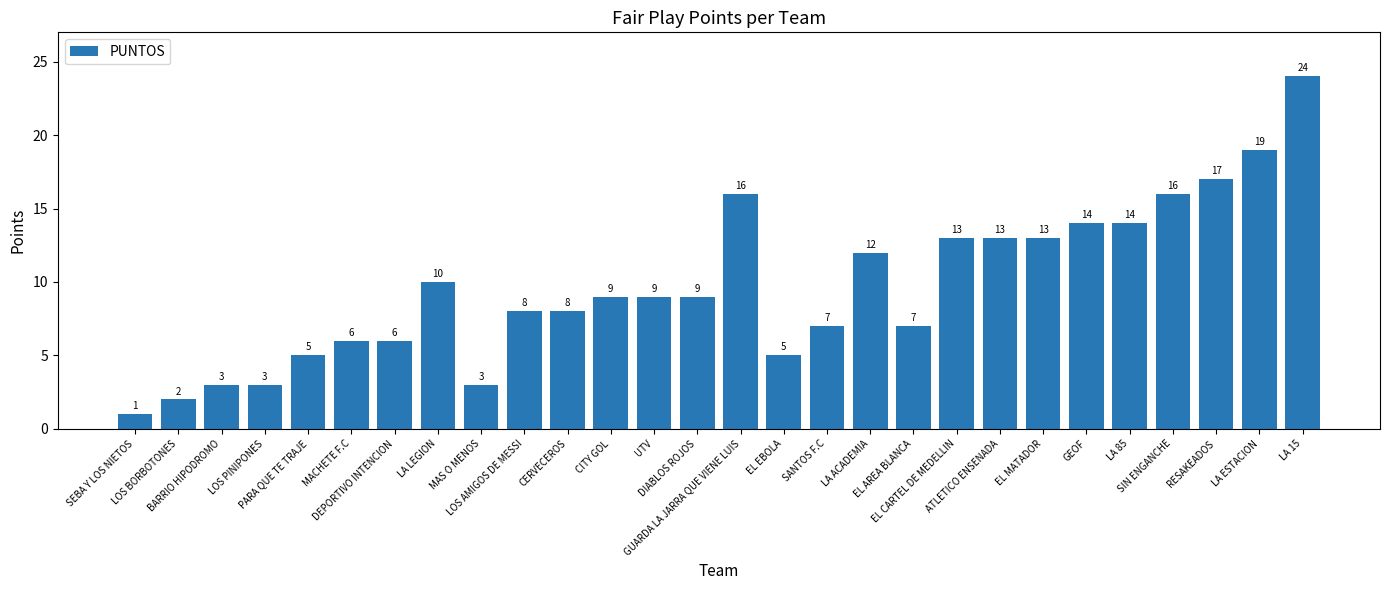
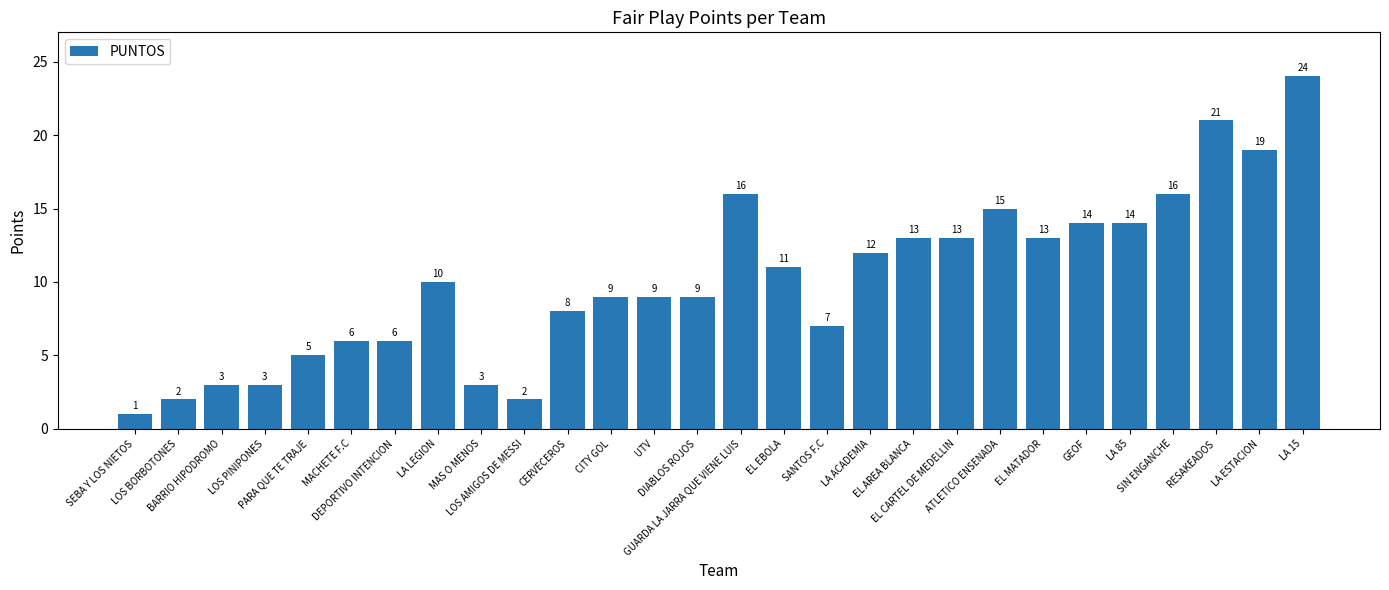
  {
    "SEBA Y LOS NIETOS": 1,
    "LOS BORBOTONES": 2,
    "BARRIO HIPODROMO": 3,
    "LOS PINIPONES": 3,
    "PARA QUE TE TRAJE": 5,
    "MACHETE F.C": 6,
    "DEPORTIVO INTENCION": 6,
    "LA LEGION": 10,
    "MAS O MENOS": 3,
-   "LOS AMIGOS DE MESSI": 8,
+   "LOS AMIGOS DE MESSI": 2,
    "CERVECEROS": 8,
    "CITY GOL": 9,
    "UTV": 9,
    "DIABLOS ROJOS": 9,
    "GUARDA LA JARRA QUE VIENE LUIS": 16,
-   "EL EBOLA": 5,
+   "EL EBOLA": 11,
    "SANTOS F.C": 7,
    "LA ACADEMIA": 12,
-   "EL AREA BLANCA": 7,
+   "EL AREA BLANCA": 13,
    "EL CARTEL DE MEDELLIN": 13,
-   "ATLETICO ENSENADA": 13,
+   "ATLETICO ENSENADA": 15,
    "EL MATADOR": 13,
    "GEOF": 14,
    "LA 85": 14,
    "SIN ENGANCHE": 16,
-   "RESAKEADOS": 17,
+   "RESAKEADOS": 21,
    "LA ESTACION": 19,
    "LA 15": 24
  }
